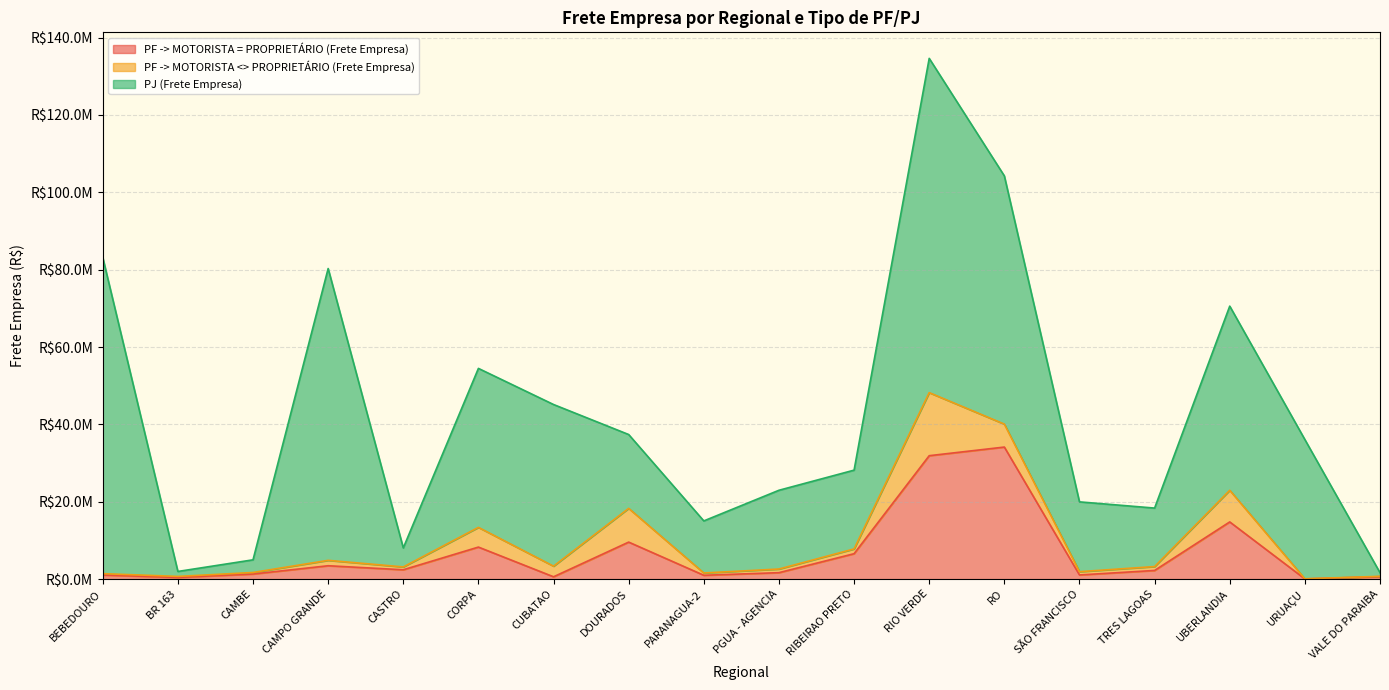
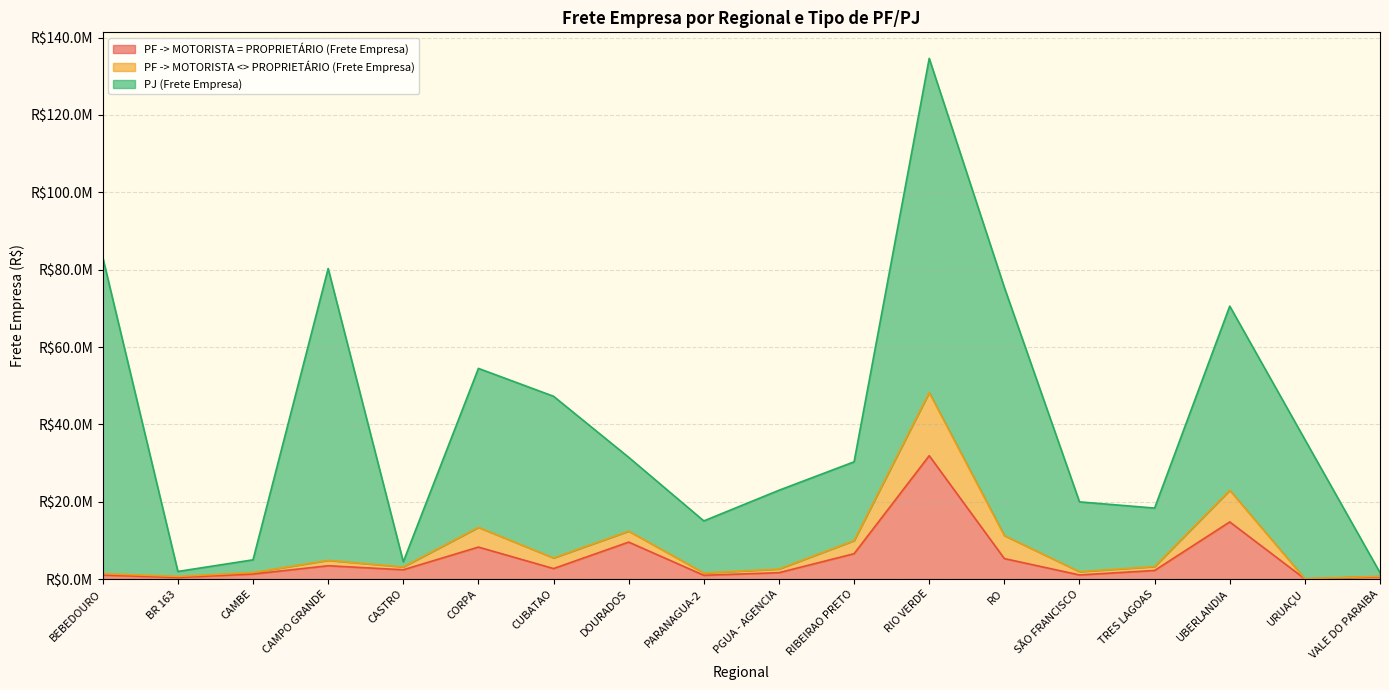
  {
    "PF -> MOTORISTA = PROPRIETÁRIO (Frete Empresa)": {
      "CAMPO GRANDE": "R$3000000",
      "CASTRO": "R$2000000",
      "CORPA": "R$8000000",
-     "CUBATAO": "R$1000000",
+     "CUBATAO": "R$3000000",
      "DOURADOS": "R$10000000",
      "PGUA - AGENCIA": "R$2000000",
      "RIBEIRAO PRETO": "R$7000000",
      "RIO VERDE": "R$32000000",
-     "RO": "R$34000000",
+     "RO": "R$5000000",
      "SÃO FRANCISCO": "R$1000000",
      "TRES LAGOAS": "R$2000000",
      "UBERLANDIA": "R$15000000"
    },
    "PF -> MOTORISTA <> PROPRIETÁRIO (Frete Empresa)": {
      "CAMPO GRANDE": "R$1000000",
      "CASTRO": "R$1000000",
      "CORPA": "R$5000000",
      "CUBATAO": "R$3000000",
-     "DOURADOS": "R$9000000",
+     "DOURADOS": "R$3000000",
      "PGUA - AGENCIA": "R$1000000",
-     "RIBEIRAO PRETO": "R$1000000",
+     "RIBEIRAO PRETO": "R$3000000",
      "RIO VERDE": "R$16000000",
      "RO": "R$6000000",
      "SÃO FRANCISCO": "R$1000000",
      "TRES LAGOAS": "R$1000000",
      "UBERLANDIA": "R$8000000"
    },
    "PJ (Frete Empresa)": {
      "BEBEDOURO": "R$82000000",
      "BR 163": "R$1000000",
      "CAMBE": "R$3000000",
      "CAMPO GRANDE": "R$75000000",
-     "CASTRO": "R$5000000",
+     "CASTRO": "R$1000000",
      "CORPA": "R$41000000",
      "CUBATAO": "R$42000000",
      "DOURADOS": "R$19000000",
      "PARANAGUA-2": "R$13000000",
      "PGUA - AGENCIA": "R$20000000",
      "RIBEIRAO PRETO": "R$20000000",
      "RIO VERDE": "R$86000000",
      "RO": "R$64000000",
      "SÃO FRANCISCO": "R$18000000",
      "TRES LAGOAS": "R$15000000",
      "UBERLANDIA": "R$48000000",
      "URUAÇU": "R$36000000",
      "VALE DO PARAIBA": "R$1000000"
    }
  }
